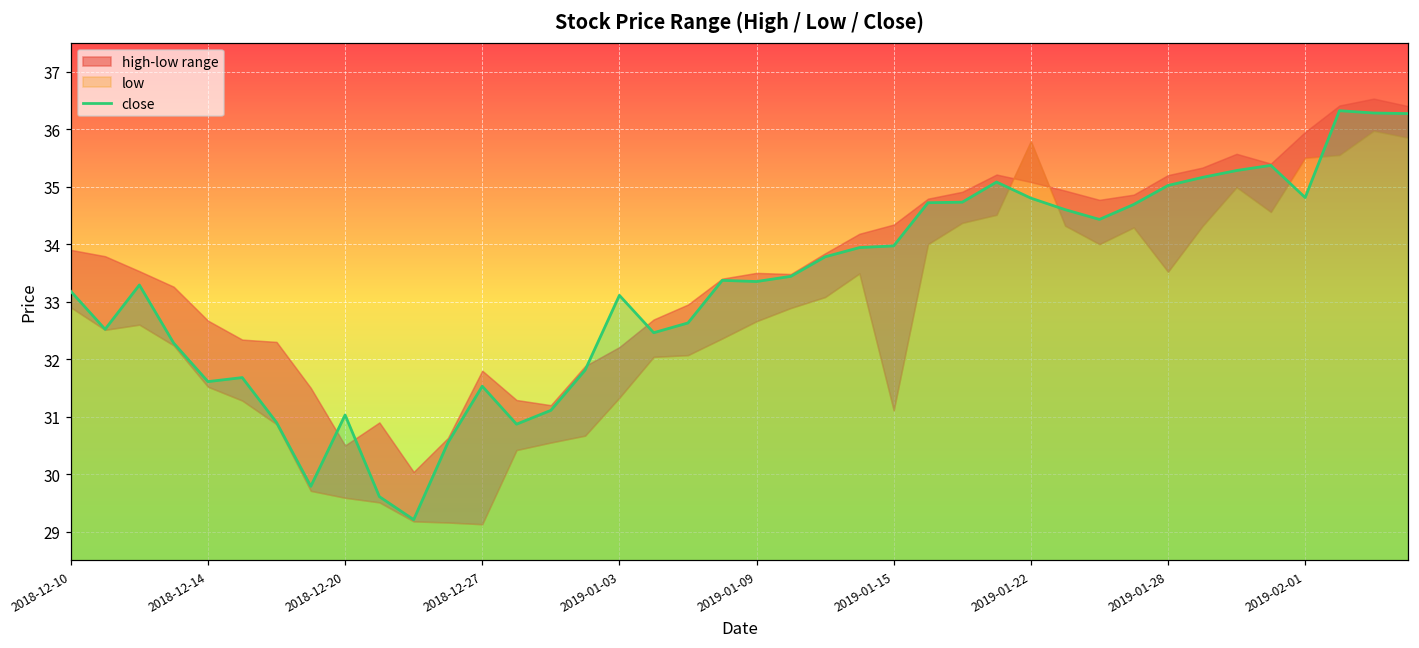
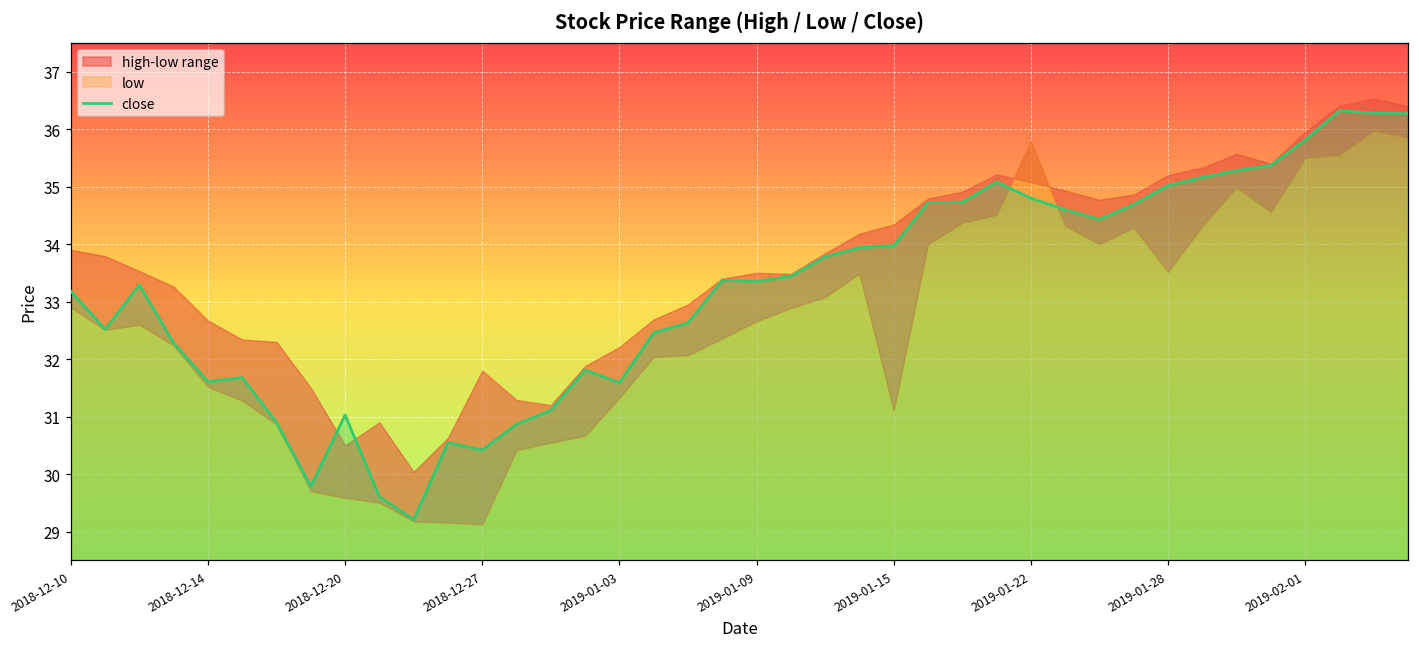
  {
    "close": {
      "2018-12-10": 33.2,
      "2018-12-14": 31.6,
      "2018-12-20": 31.0,
-     "2018-12-27": 31.5,
-     "2019-01-03": 33.1,
+     "2018-12-27": 30.4,
+     "2019-01-03": 31.6,
      "2019-01-09": 33.4,
      "2019-01-15": 34.0,
      "2019-01-22": 34.8,
      "2019-01-28": 35.0,
-     "2019-02-01": 34.8
+     "2019-02-01": 35.8
    },
    "low": {
      "2018-12-10": 32.9,
      "2018-12-14": 31.5,
      "2018-12-20": 29.6,
      "2018-12-27": 29.1,
      "2019-01-03": 31.3,
      "2019-01-09": 32.7,
      "2019-01-15": 31.1,
      "2019-01-28": 33.5,
      "2019-02-01": 35.5
    }
  }
